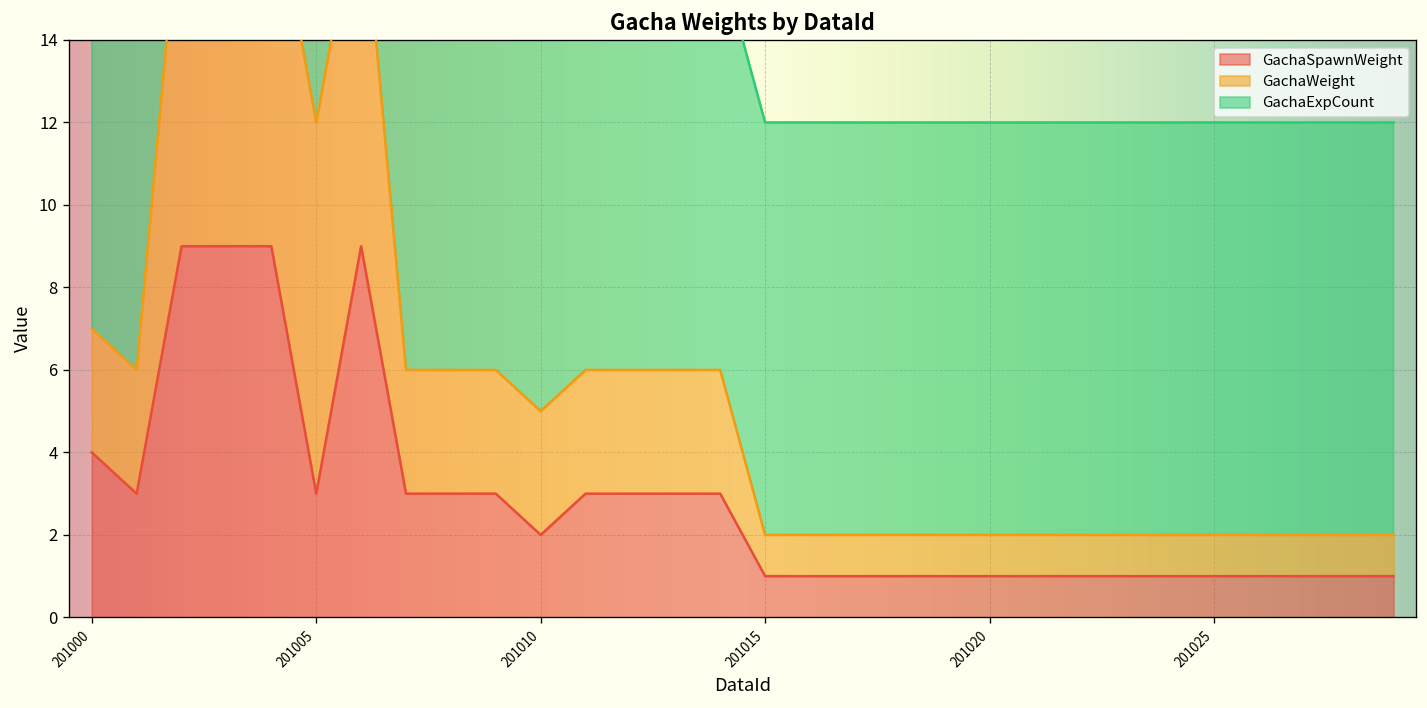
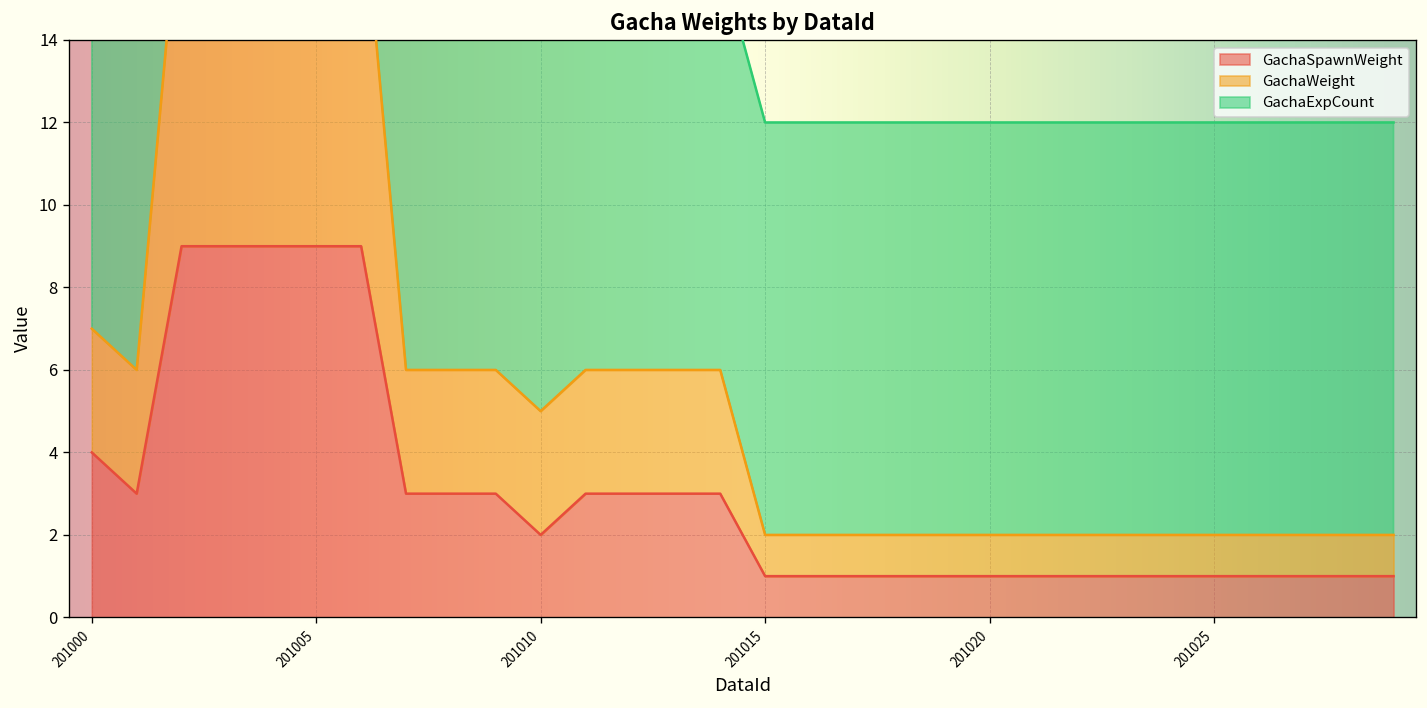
  {
    "GachaSpawnWeight": {
      "201000": 4,
-     "201005": 3,
+     "201005": 9,
      "201010": 2,
      "201015": 1,
      "201020": 1,
      "201025": 1
    },
    "GachaWeight": {
      "201000": 3,
      "201010": 3,
      "201015": 1,
      "201020": 1,
      "201025": 1
    },
    "GachaExpCount": {
      "201015": 10,
      "201020": 10,
      "201025": 10
    }
  }
